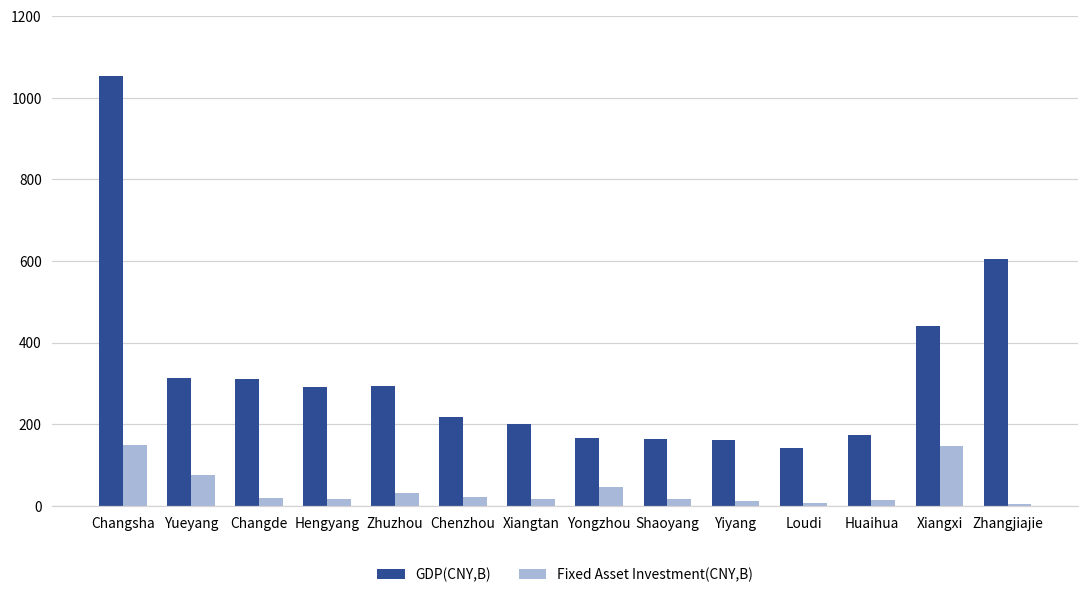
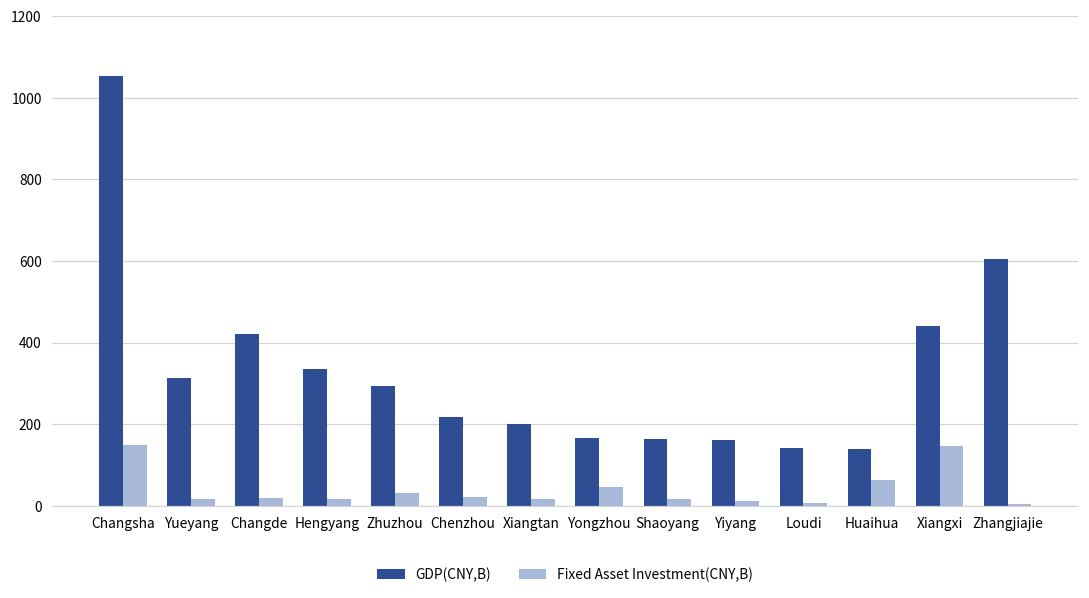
  {
    "GDP(CNY,B)": {
      "Changsha": 1050,
      "Yueyang": 310,
-     "Changde": 310,
-     "Hengyang": 290,
+     "Changde": 420,
+     "Hengyang": 330,
      "Zhuzhou": 290,
      "Chenzhou": 220,
      "Xiangtan": 200,
      "Yongzhou": 170,
      "Shaoyang": 160,
      "Yiyang": 160,
      "Loudi": 140,
-     "Huaihua": 170,
+     "Huaihua": 140,
      "Xiangxi": 440,
      "Zhangjiajie": 610
    },
    "Fixed Asset Investment(CNY,B)": {
      "Changsha": 150,
-     "Yueyang": 80,
+     "Yueyang": 20,
      "Changde": 20,
      "Hengyang": 20,
      "Zhuzhou": 30,
      "Chenzhou": 20,
      "Xiangtan": 20,
      "Yongzhou": 50,
      "Shaoyang": 20,
      "Yiyang": 10,
      "Loudi": 10,
-     "Huaihua": 10,
+     "Huaihua": 60,
      "Xiangxi": 150
    }
  }
